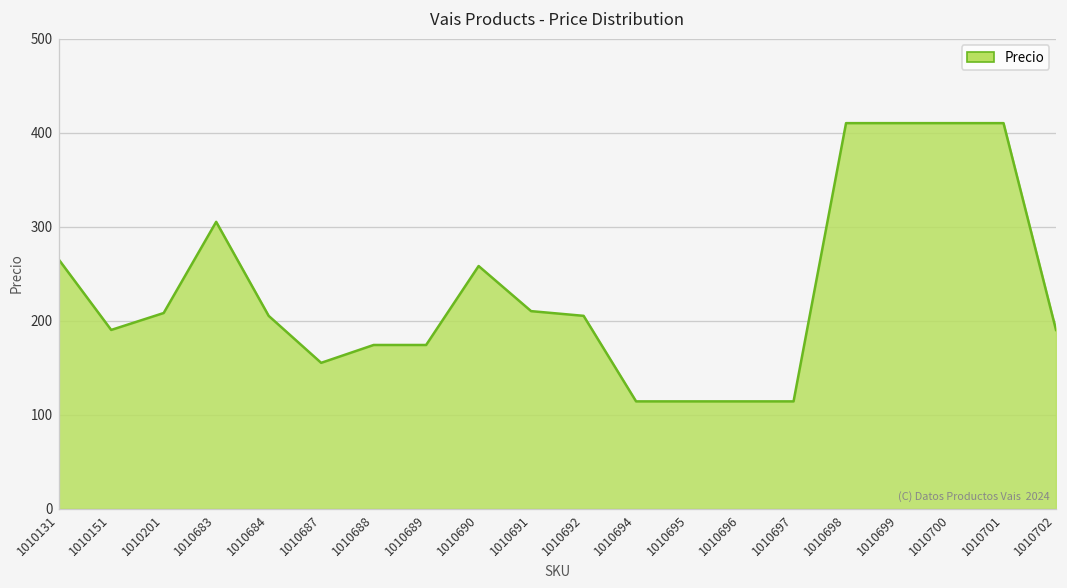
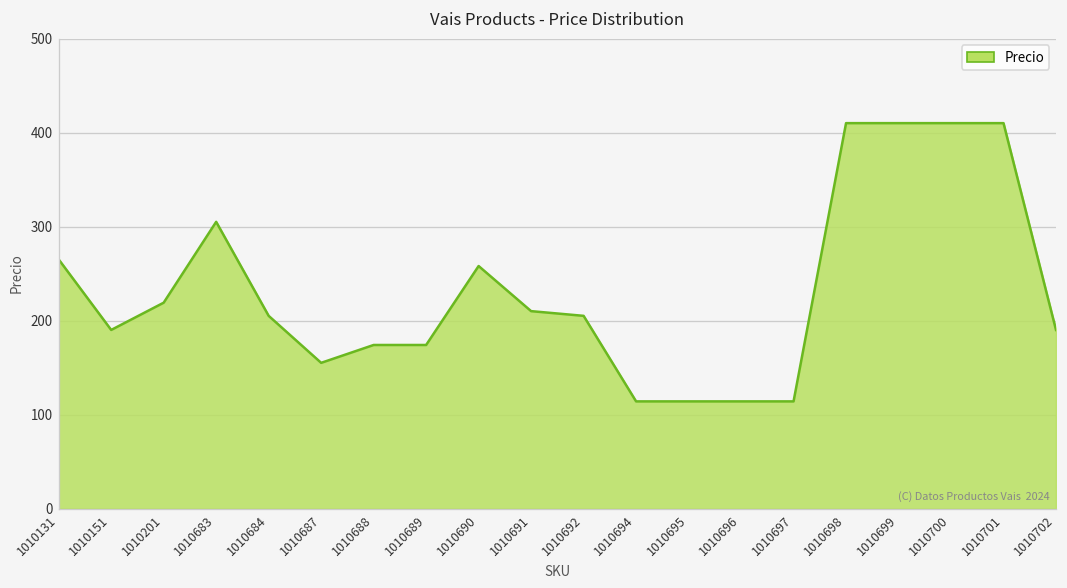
  {
    "1010131": 270,
    "1010151": 190,
-   "1010201": 210,
+   "1010201": 220,
    "1010683": 310,
    "1010684": 210,
    "1010687": 160,
    "1010688": 170,
    "1010689": 170,
    "1010690": 260,
    "1010691": 210,
    "1010692": 210,
    "1010694": 110,
    "1010695": 110,
    "1010696": 110,
    "1010697": 110,
    "1010698": 410,
    "1010699": 410,
    "1010700": 410,
    "1010701": 410,
    "1010702": 190
  }
